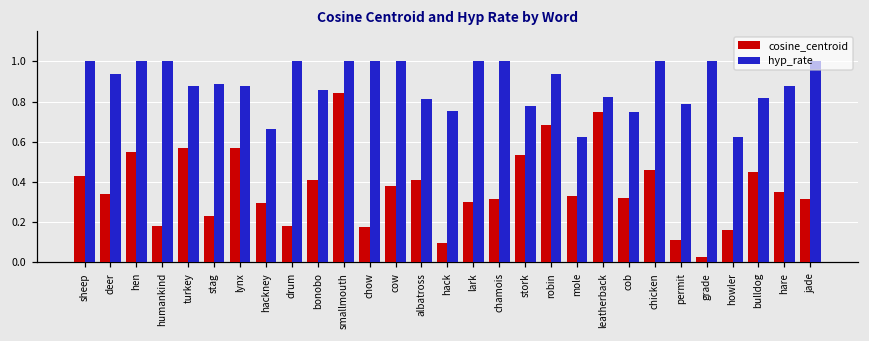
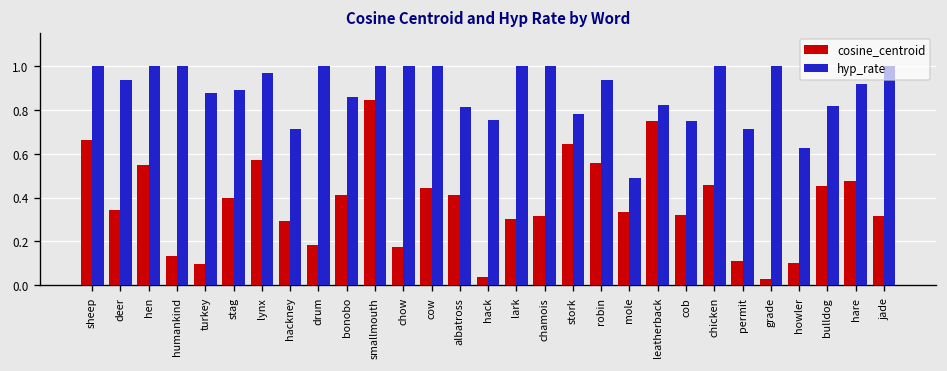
  {
    "cosine_centroid": {
-     "sheep": 0.43,
+     "sheep": 0.66,
      "deer": 0.34,
      "hen": 0.55,
-     "humankind": 0.18,
-     "turkey": 0.57,
-     "stag": 0.23,
+     "humankind": 0.13,
+     "turkey": 0.10,
+     "stag": 0.40,
      "lynx": 0.57,
      "hackney": 0.29,
      "drum": 0.18,
      "bonobo": 0.41,
      "smallmouth": 0.84,
      "chow": 0.18,
-     "cow": 0.38,
+     "cow": 0.45,
      "albatross": 0.41,
-     "hack": 0.10,
+     "hack": 0.04,
      "lark": 0.30,
      "chamois": 0.32,
-     "stork": 0.53,
-     "robin": 0.68,
+     "stork": 0.65,
+     "robin": 0.56,
      "mole": 0.33,
      "leatherback": 0.75,
      "cob": 0.32,
      "chicken": 0.46,
      "permit": 0.11,
      "grade": 0.03,
-     "howler": 0.16,
+     "howler": 0.10,
      "bulldog": 0.45,
-     "hare": 0.35,
+     "hare": 0.47,
      "jade": 0.31
    },
    "hyp_rate": {
      "sheep": 1.00,
      "deer": 0.94,
      "hen": 1.00,
      "humankind": 1.00,
      "turkey": 0.88,
      "stag": 0.89,
-     "lynx": 0.88,
-     "hackney": 0.66,
+     "lynx": 0.97,
+     "hackney": 0.71,
      "drum": 1.00,
      "bonobo": 0.86,
      "smallmouth": 1.00,
      "chow": 1.00,
      "cow": 1.00,
      "albatross": 0.81,
      "hack": 0.75,
      "lark": 1.00,
      "chamois": 1.00,
      "stork": 0.78,
      "robin": 0.93,
-     "mole": 0.63,
+     "mole": 0.49,
      "leatherback": 0.82,
      "cob": 0.75,
      "chicken": 1.00,
-     "permit": 0.79,
+     "permit": 0.71,
      "grade": 1.00,
      "howler": 0.63,
      "bulldog": 0.82,
-     "hare": 0.88
+     "hare": 0.92
    }
  }
